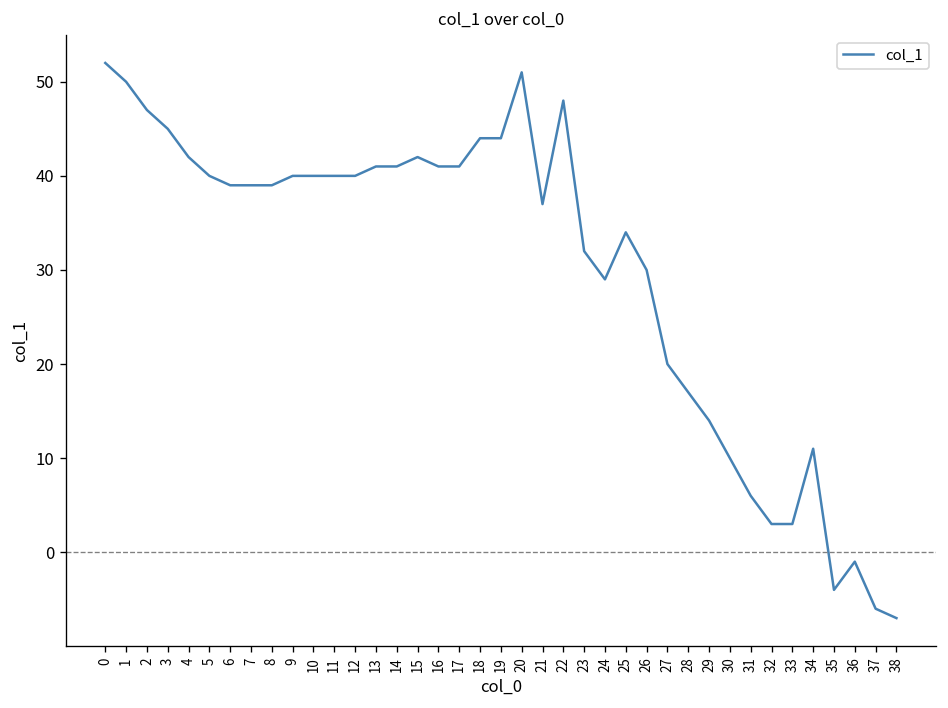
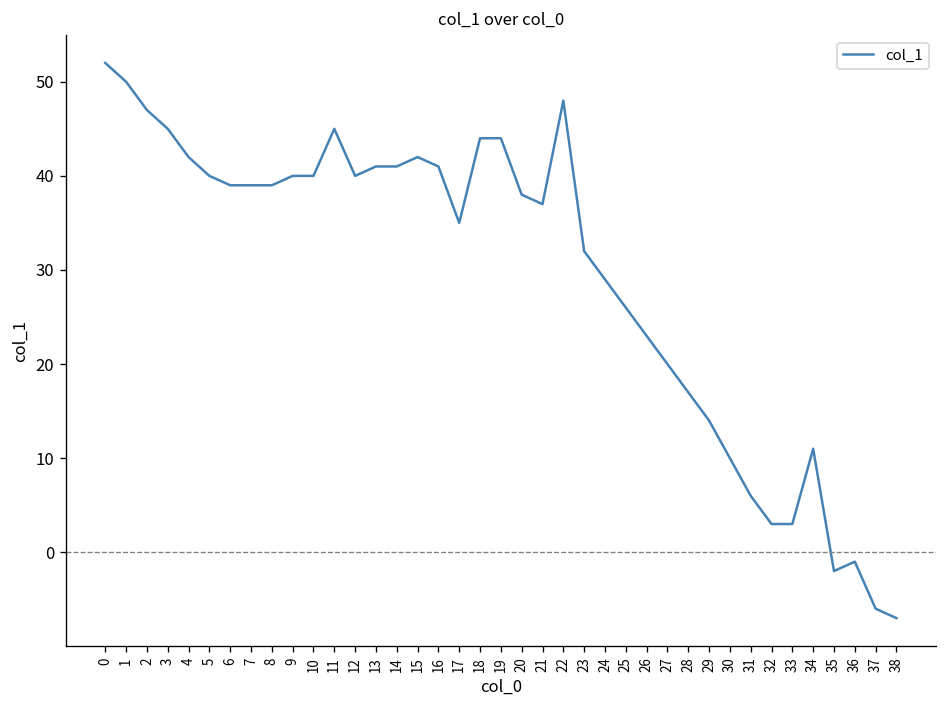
  {
    "0": 52,
    "1": 50,
    "2": 47,
    "3": 45,
    "4": 42,
    "5": 40,
    "6": 39,
    "7": 39,
    "8": 39,
    "9": 40,
    "10": 40,
-   "11": 40,
+   "11": 45,
    "12": 40,
    "13": 41,
    "14": 41,
    "15": 42,
    "16": 41,
-   "17": 41,
+   "17": 35,
    "18": 44,
    "19": 44,
-   "20": 51,
+   "20": 38,
    "21": 37,
    "22": 48,
    "23": 32,
    "24": 29,
-   "25": 34,
-   "26": 30,
+   "25": 26,
+   "26": 23,
    "27": 20,
    "28": 17,
    "29": 14,
    "30": 10,
    "31": 6,
    "32": 3,
    "33": 3,
    "34": 11,
-   "35": -4,
+   "35": -2,
    "36": -1,
    "37": -6,
    "38": -7
  }
